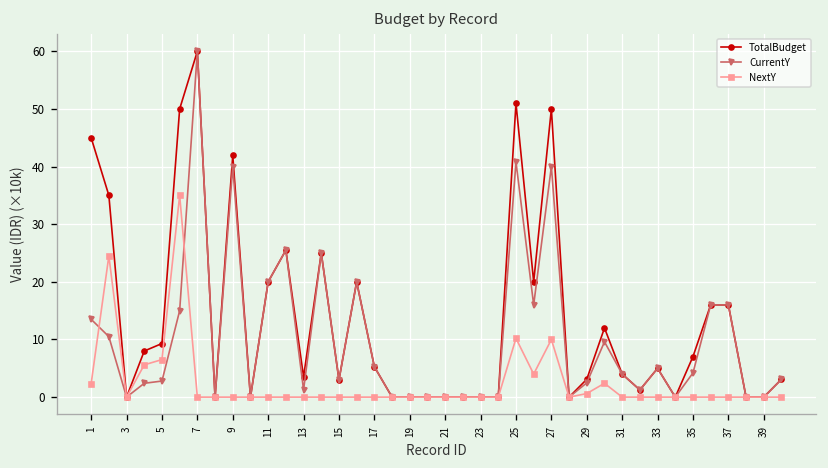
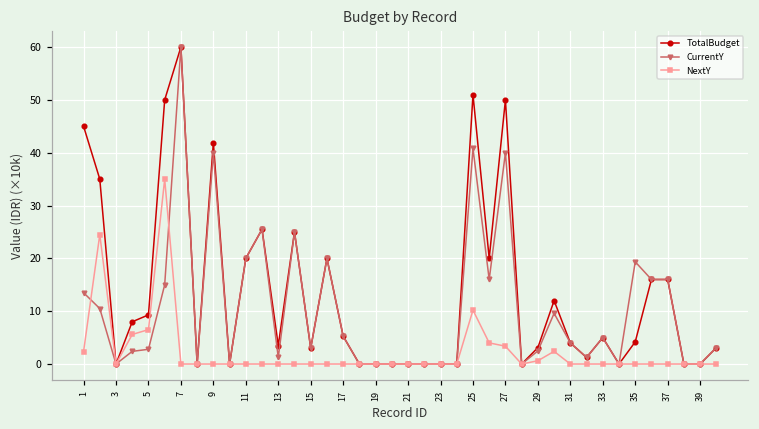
  {
    "TotalBudget": {
      "1": 45,
      "5": 9,
      "9": 42,
      "13": 4,
      "25": 51,
      "27": 50,
      "29": 3,
-     "35": 7
+     "35": 4
    },
    "CurrentY": {
      "1": 14,
      "5": 3,
      "9": 40,
      "13": 1,
      "25": 41,
      "27": 40,
      "29": 2,
-     "35": 4
+     "35": 19
    },
    "NextY": {
      "1": 2,
      "5": 7,
      "7": 0,
      "9": 0,
      "11": 0,
      "13": 0,
      "15": 0,
      "17": 0,
      "25": 10,
-     "27": 10,
+     "27": 3,
      "29": 1,
      "31": 0,
      "33": 0,
      "35": 0,
      "37": 0
    }
  }
